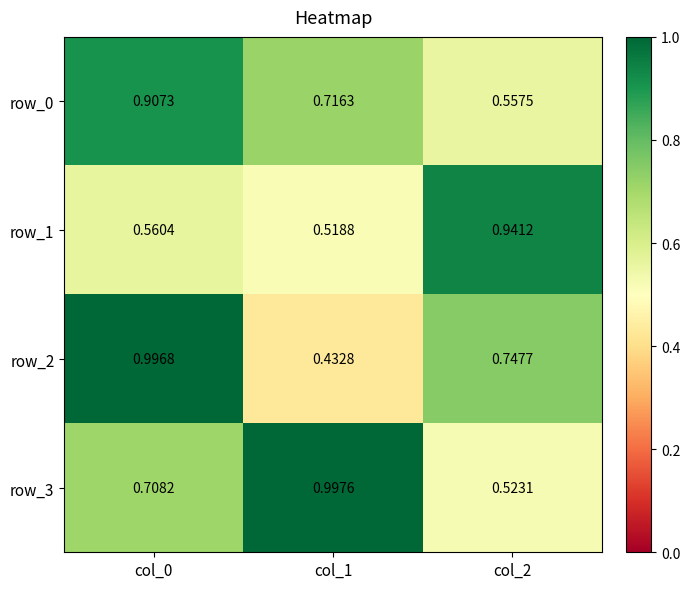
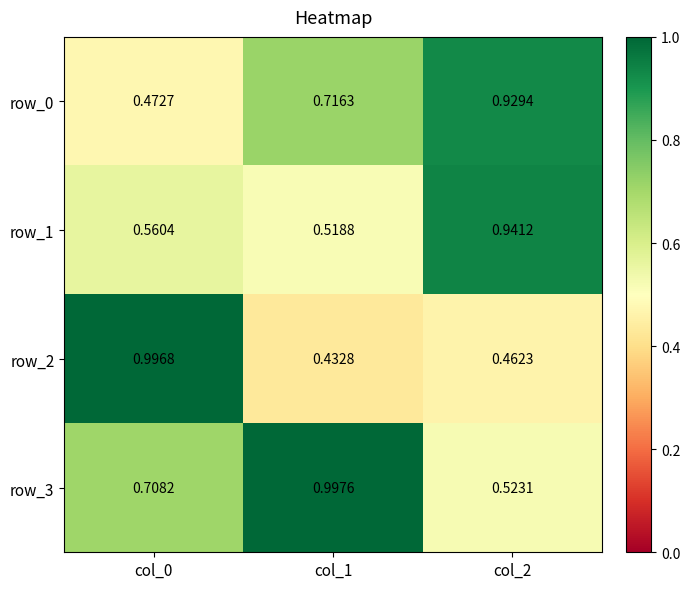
  {
    "row_0": {
-     "col_0": 0.9073,
+     "col_0": 0.4727,
      "col_1": 0.7163,
-     "col_2": 0.5575
+     "col_2": 0.9294
    },
    "row_1": {
      "col_0": 0.5604,
      "col_1": 0.5188,
      "col_2": 0.9412
    },
    "row_2": {
      "col_0": 0.9968,
      "col_1": 0.4328,
-     "col_2": 0.7477
+     "col_2": 0.4623
    },
    "row_3": {
      "col_0": 0.7082,
      "col_1": 0.9976,
      "col_2": 0.5231
    }
  }
